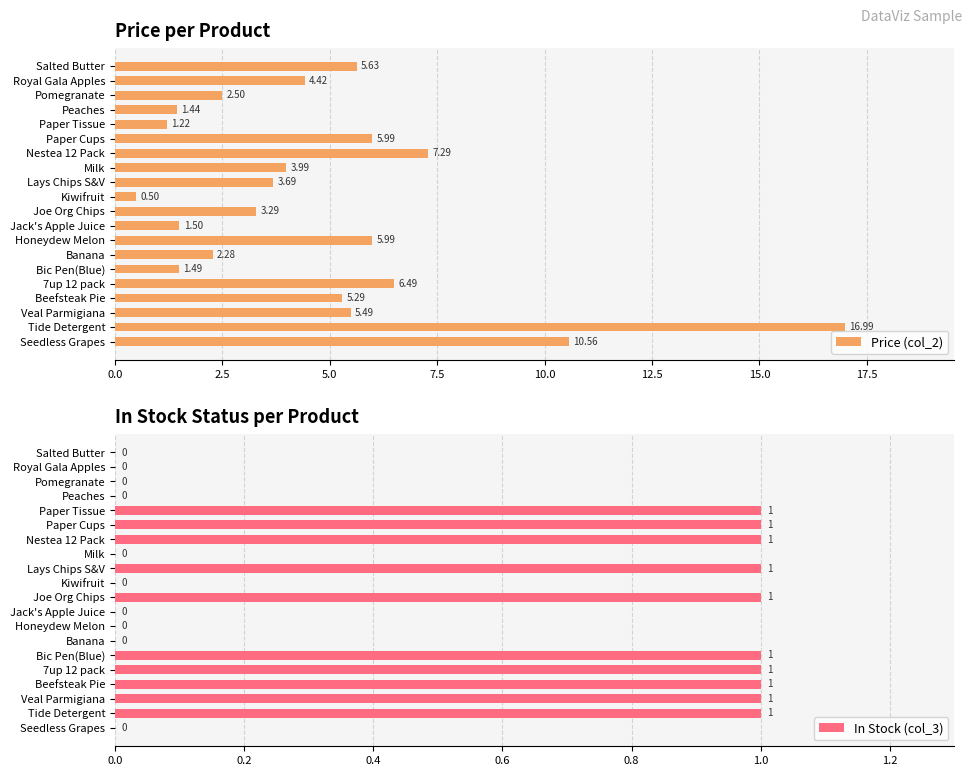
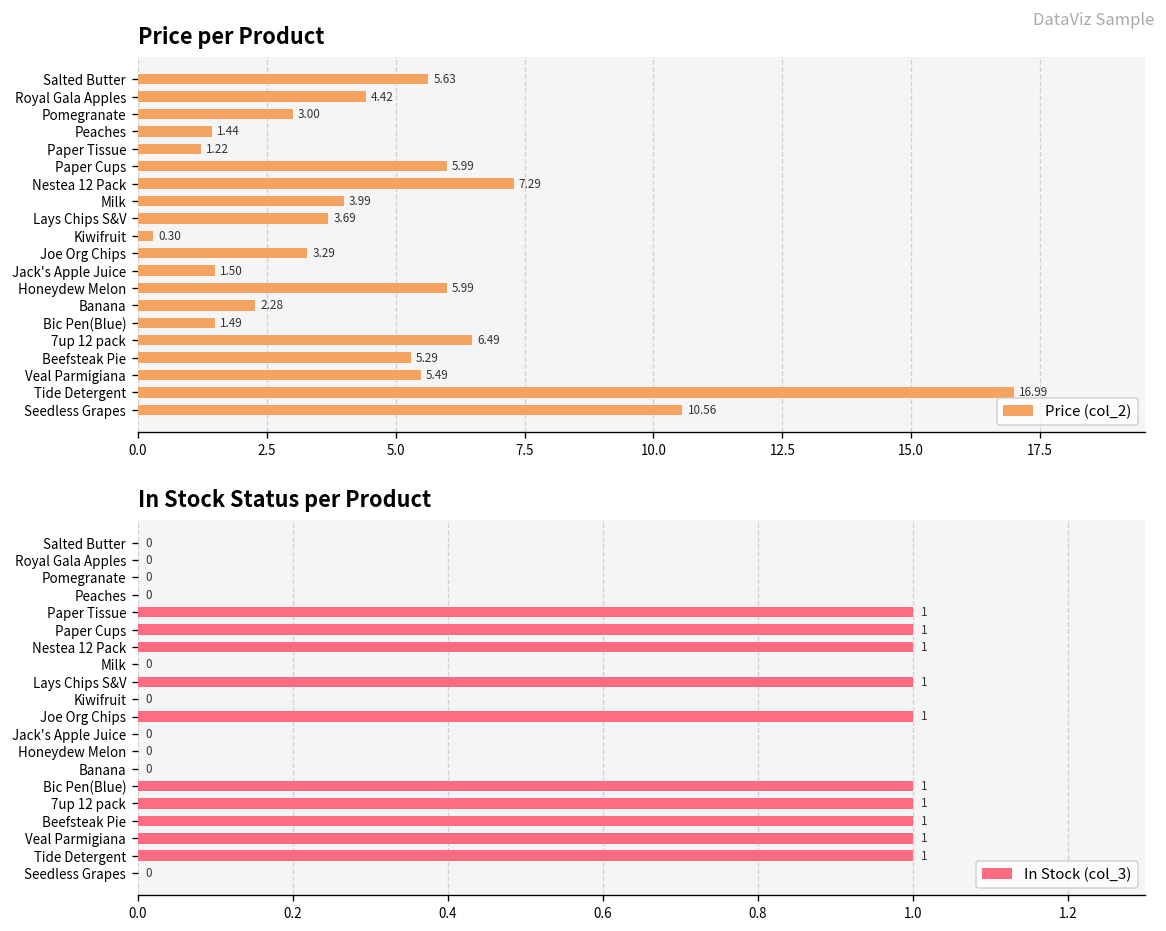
  {
    "Price per Product": {
      "Salted Butter": 5.63,
      "Royal Gala Apples": 4.42,
-     "Pomegranate": 2.50,
+     "Pomegranate": 3.00,
      "Peaches": 1.44,
      "Paper Tissue": 1.22,
      "Paper Cups": 5.99,
      "Nestea 12 Pack": 7.29,
      "Milk": 3.99,
      "Lays Chips S&V": 3.69,
-     "Kiwifruit": 0.50,
+     "Kiwifruit": 0.30,
      "Joe Org Chips": 3.29,
      "Jack's Apple Juice": 1.50,
      "Honeydew Melon": 5.99,
      "Banana": 2.28,
      "Bic Pen(Blue)": 1.49,
      "7up 12 pack": 6.49,
      "Beefsteak Pie": 5.29,
      "Veal Parmigiana": 5.49,
      "Seedless Grapes": 10.56
    },
    "In Stock Status per Product": {
      "Salted Butter": 0,
      "Royal Gala Apples": 0,
      "Pomegranate": 0,
      "Peaches": 0,
      "Paper Tissue": 1,
      "Paper Cups": 1,
      "Nestea 12 Pack": 1,
      "Milk": 0,
      "Lays Chips S&V": 1,
      "Kiwifruit": 0,
      "Joe Org Chips": 1,
      "Jack's Apple Juice": 0,
      "Honeydew Melon": 0,
      "Banana": 0,
      "Bic Pen(Blue)": 1,
      "7up 12 pack": 1,
      "Beefsteak Pie": 1,
      "Veal Parmigiana": 1,
      "Tide Detergent": 1,
      "Seedless Grapes": 0
    }
  }
